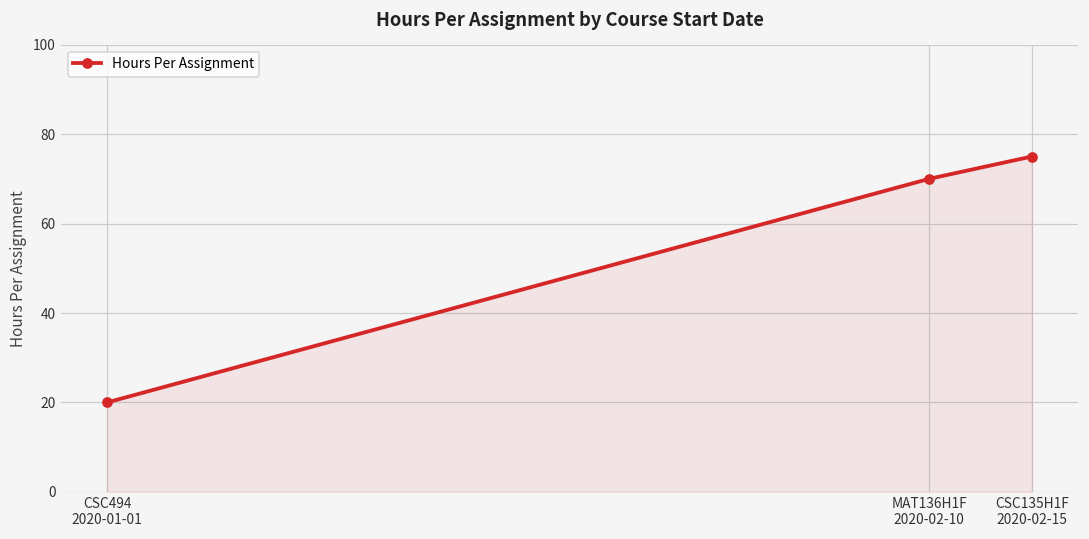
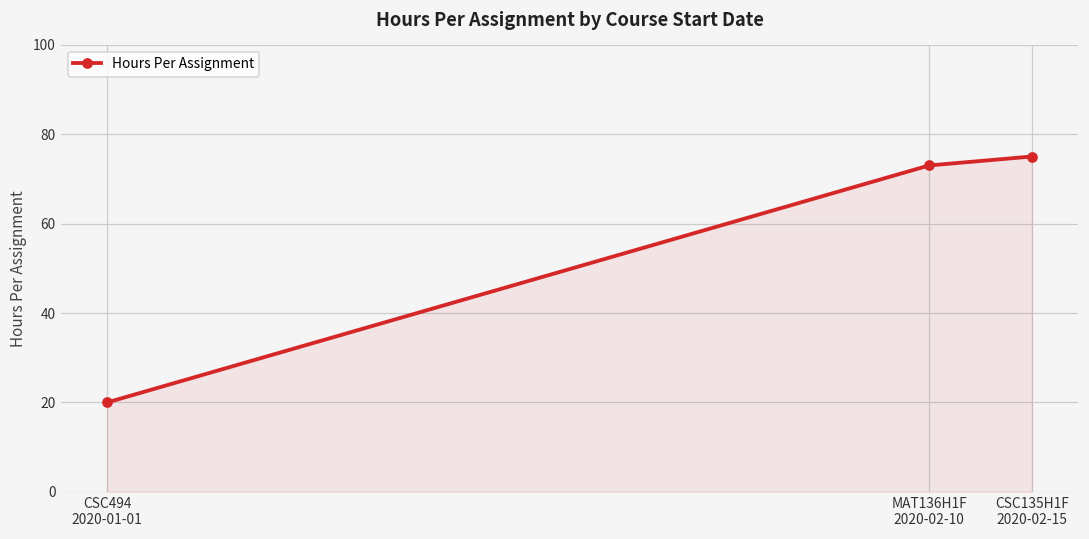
  {
    "CSC494 2020-01-01": 20,
-   "MAT136H1F 2020-02-10": 70,
+   "MAT136H1F 2020-02-10": 73,
    "CSC135H1F 2020-02-15": 75
  }
